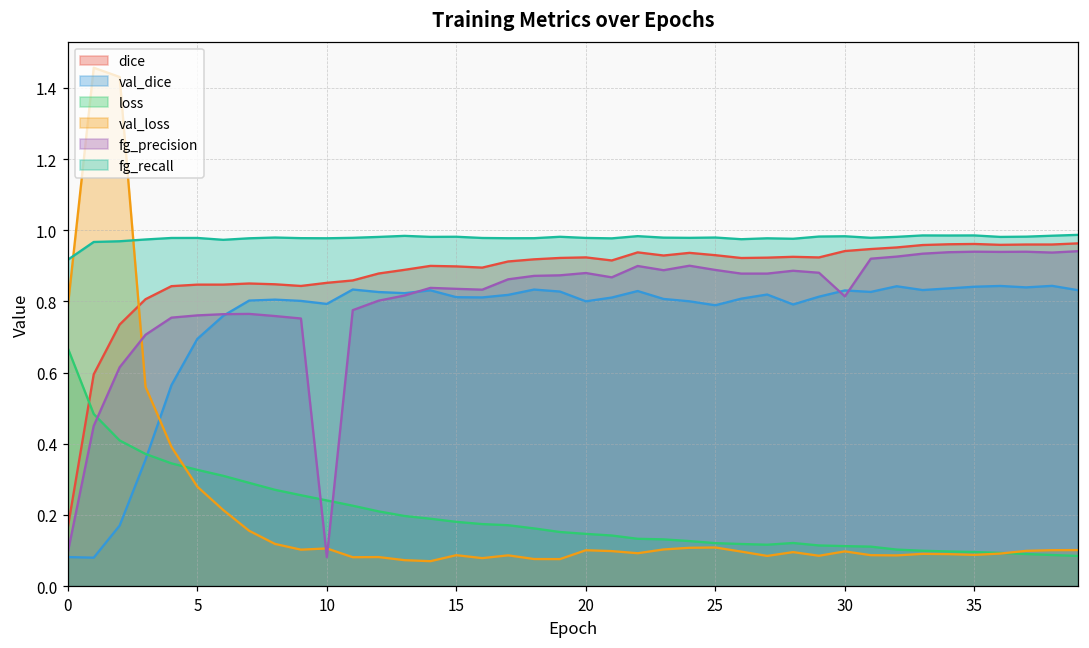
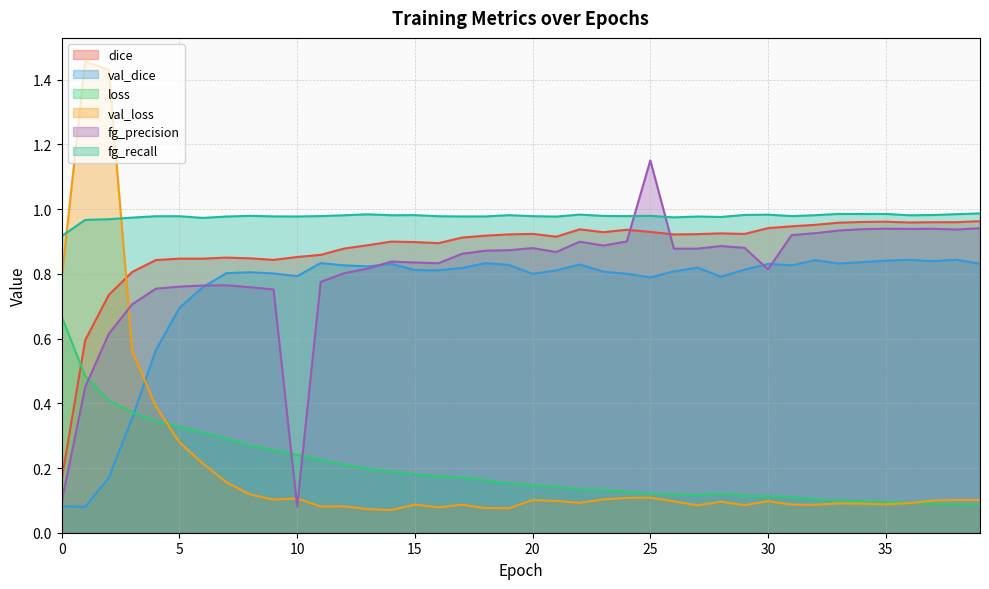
  {
    "fg_precision": {
      "0": 0.09,
      "5": 0.76,
      "10": 0.08,
      "15": 0.84,
      "20": 0.88,
-     "25": 0.89,
+     "25": 1.15,
      "30": 0.81,
      "35": 0.94
    }
  }
